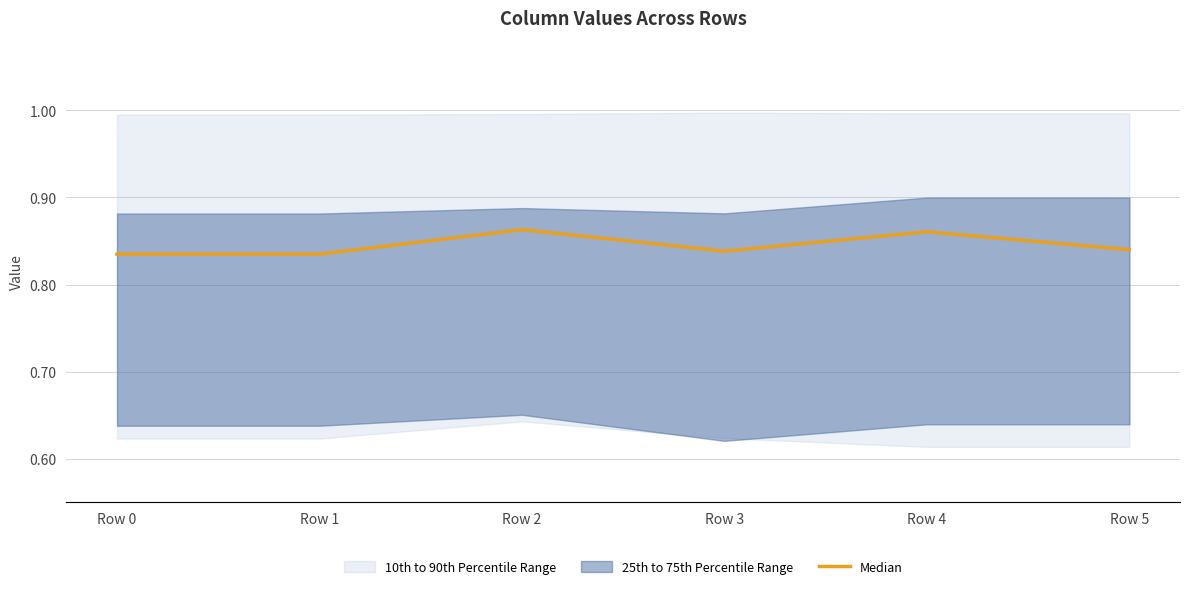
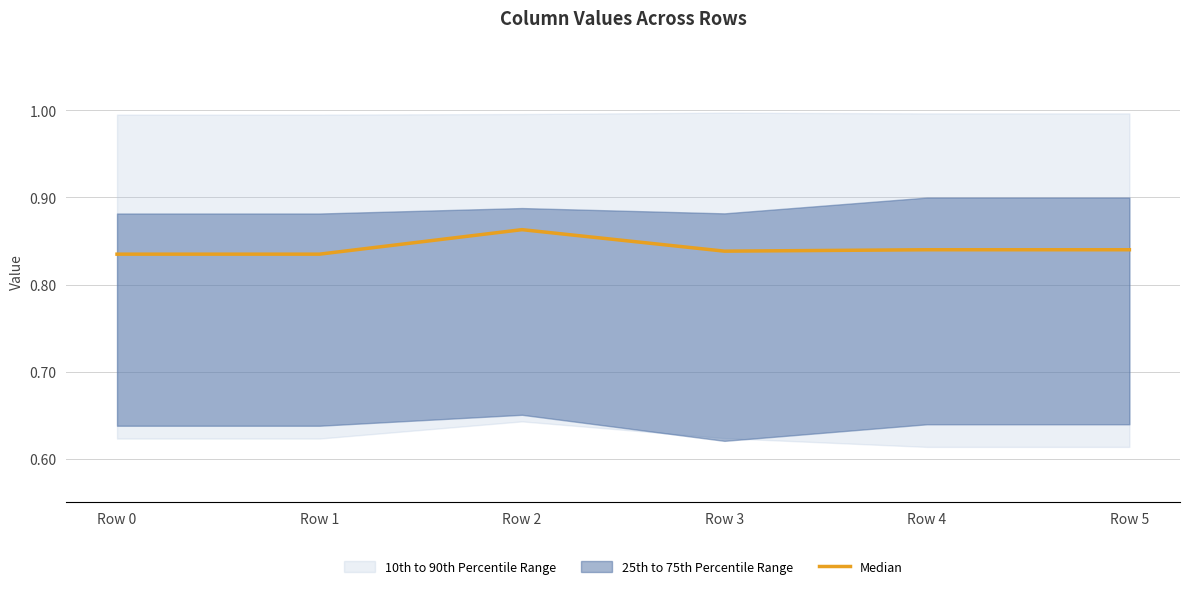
  {
    "Median": {
      "Row 0": 0.83,
      "Row 1": 0.83,
      "Row 2": 0.86,
      "Row 3": 0.84,
-     "Row 4": 0.86,
+     "Row 4": 0.84,
      "Row 5": 0.84
    }
  }
